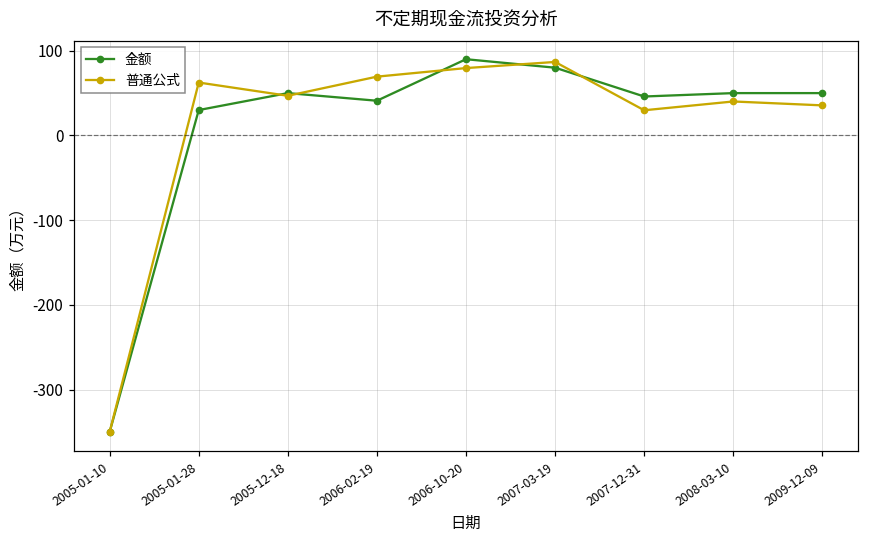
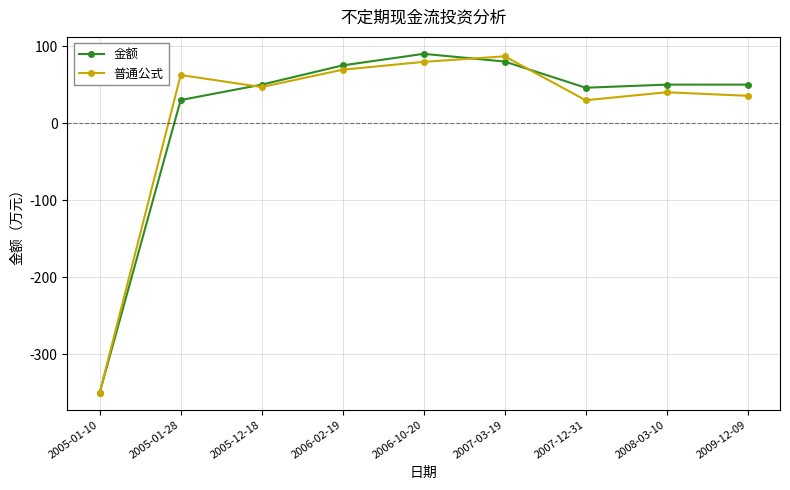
  {
    "金额": {
      "2005-01-28": 30,
-     "2006-02-19": 40,
+     "2006-02-19": 80,
      "2006-10-20": 90,
      "2007-03-19": 80,
      "2007-12-31": 50,
      "2008-03-10": 50,
      "2009-12-09": 50
    },
    "普通公式": {
      "2005-01-28": 60,
      "2006-02-19": 70,
      "2006-10-20": 80,
      "2007-03-19": 90,
      "2007-12-31": 30,
      "2008-03-10": 40,
      "2009-12-09": 40
    }
  }
